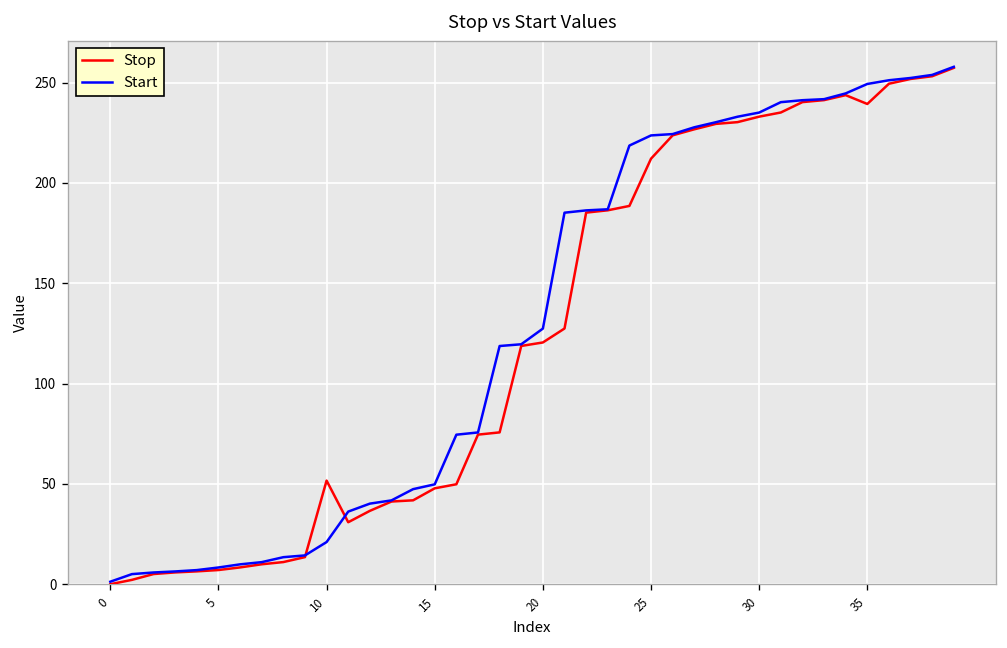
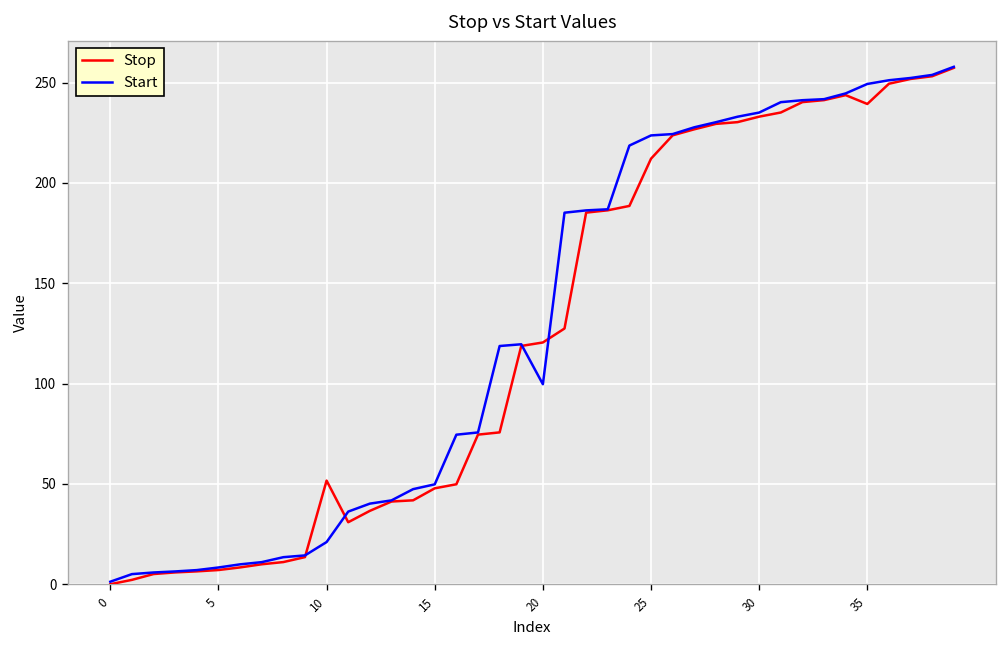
  {
    "Stop": {
      "10": 52,
      "15": 48,
      "20": 120,
      "25": 212,
      "30": 233,
      "35": 239
    },
    "Start": {
      "10": 21,
      "15": 50,
-     "20": 127,
+     "20": 100,
      "25": 224,
      "30": 235,
      "35": 249
    }
  }
